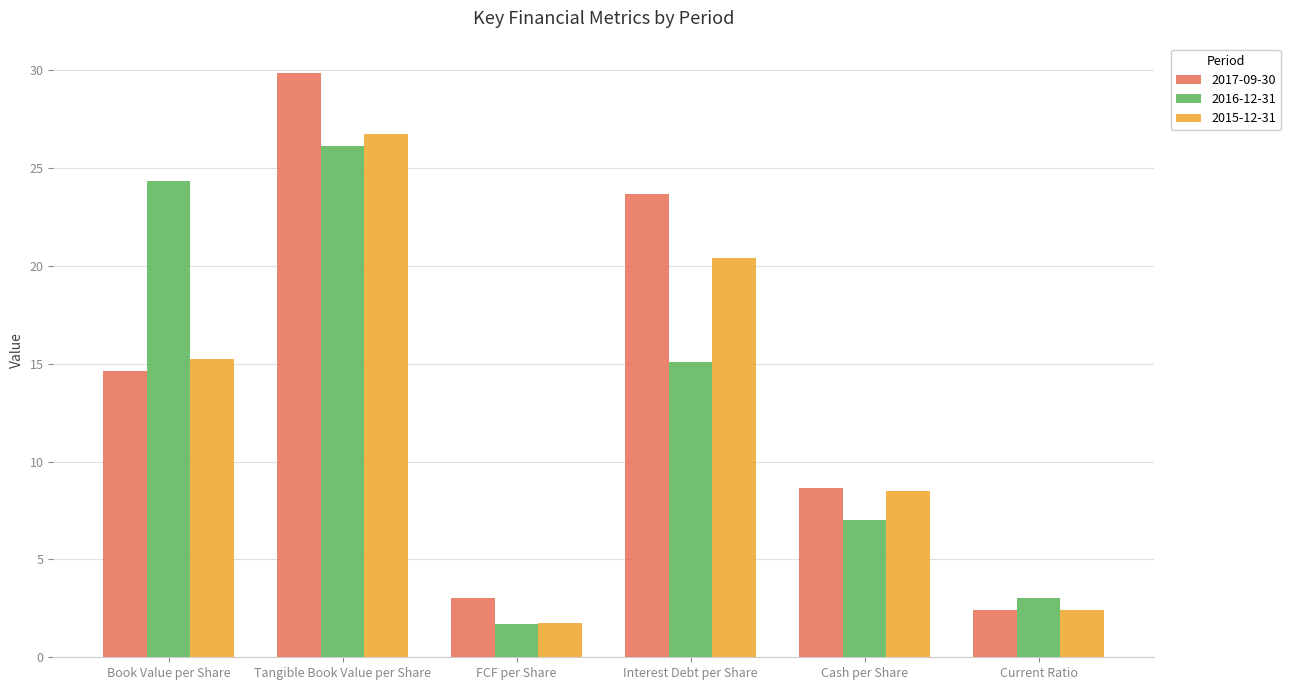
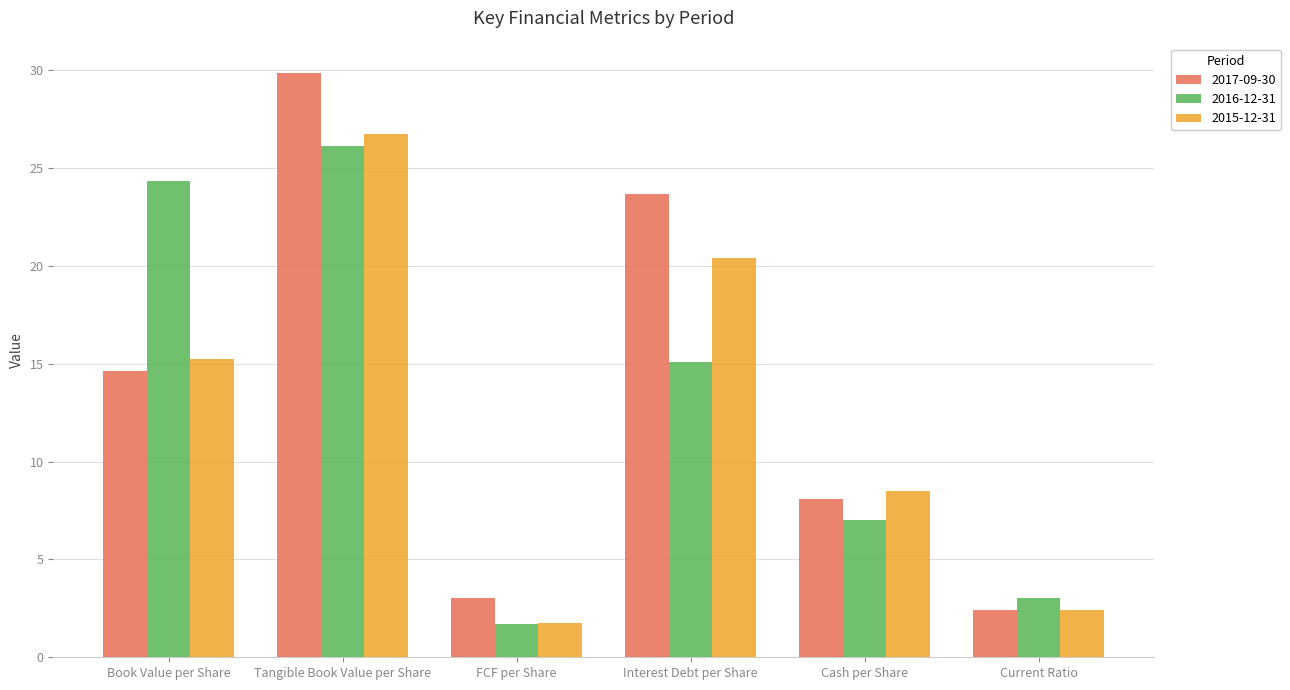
  {
    "2017-09-30": {
      "Book Value per Share": 14.6,
      "Tangible Book Value per Share": 29.9,
      "FCF per Share": 3.0,
      "Interest Debt per Share": 23.7,
-     "Cash per Share": 8.7,
+     "Cash per Share": 8.1,
      "Current Ratio": 2.4
    },
    "2016-12-31": {
      "Book Value per Share": 24.3,
      "Tangible Book Value per Share": 26.2,
      "FCF per Share": 1.7,
      "Interest Debt per Share": 15.1,
      "Cash per Share": 7.0,
      "Current Ratio": 3.0
    },
    "2015-12-31": {
      "Book Value per Share": 15.2,
      "Tangible Book Value per Share": 26.8,
      "FCF per Share": 1.8,
      "Interest Debt per Share": 20.4,
      "Cash per Share": 8.5,
      "Current Ratio": 2.4
    }
  }
